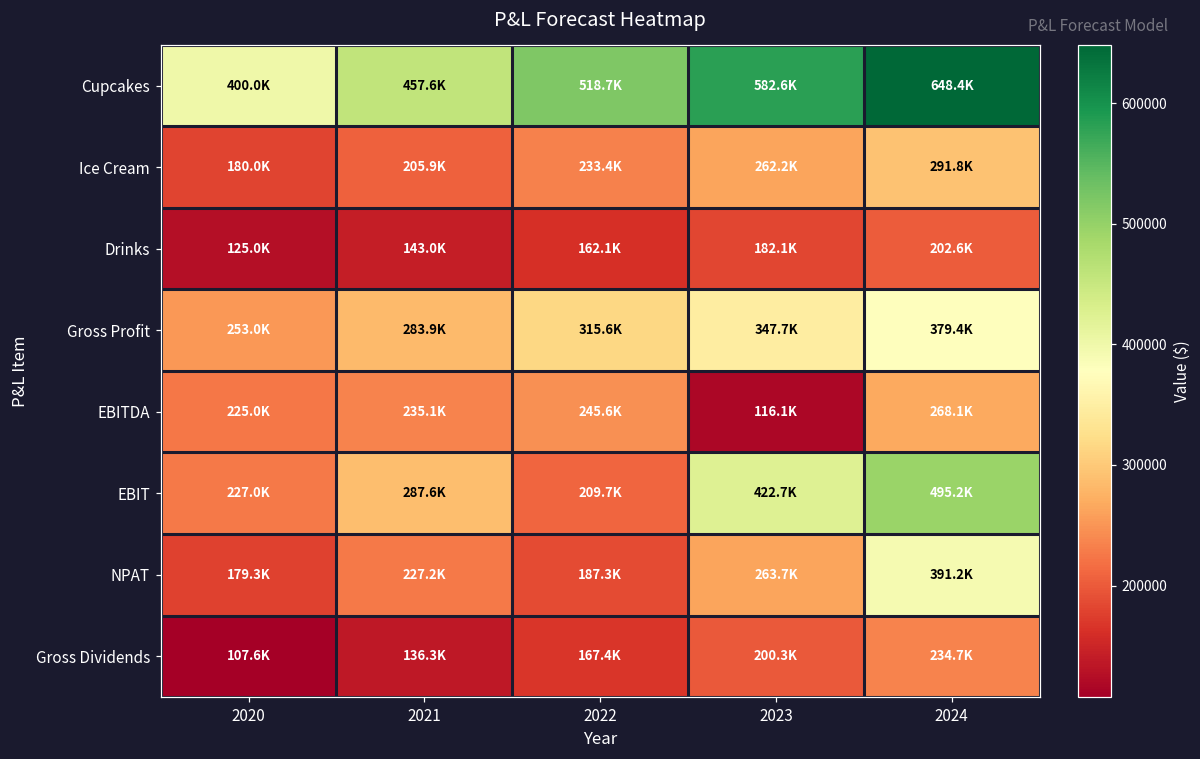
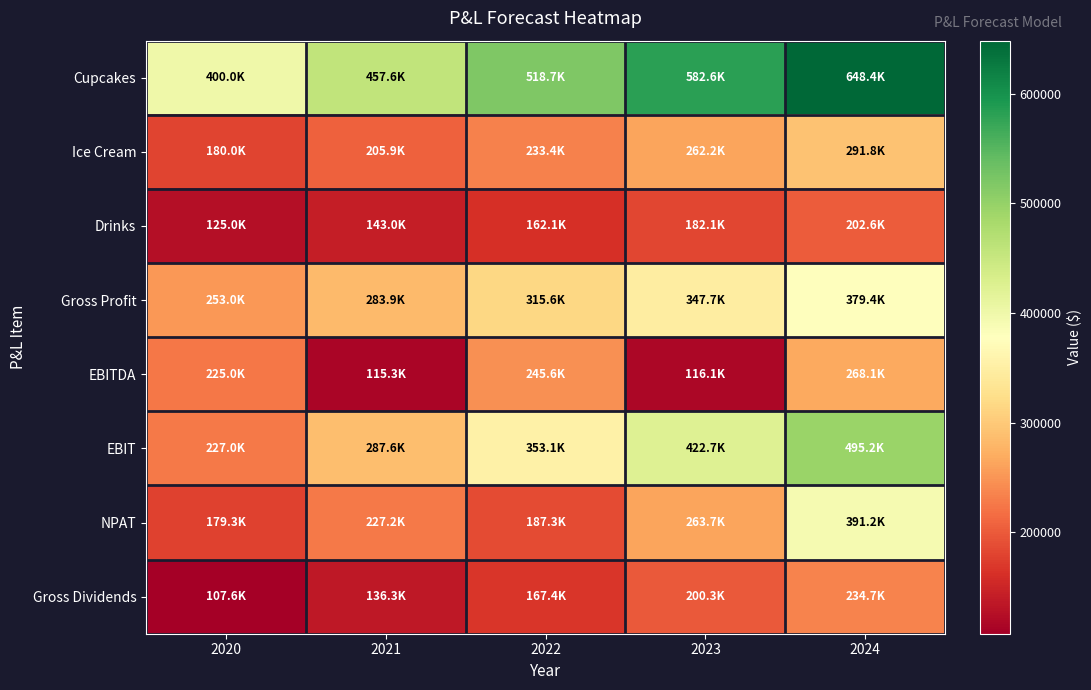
  {
    "Cupcakes": {
      "2020": "400.0K",
      "2021": "457.6K",
      "2022": "518.7K",
      "2023": "582.6K",
      "2024": "648.4K"
    },
    "Ice Cream": {
      "2020": "180.0K",
      "2021": "205.9K",
      "2022": "233.4K",
      "2023": "262.2K",
      "2024": "291.8K"
    },
    "Drinks": {
      "2020": "125.0K",
      "2021": "143.0K",
      "2022": "162.1K",
      "2023": "182.1K",
      "2024": "202.6K"
    },
    "Gross Profit": {
      "2020": "253.0K",
      "2021": "283.9K",
      "2022": "315.6K",
      "2023": "347.7K",
      "2024": "379.4K"
    },
    "EBITDA": {
      "2020": "225.0K",
-     "2021": "235.1K",
+     "2021": "115.3K",
      "2022": "245.6K",
      "2023": "116.1K",
      "2024": "268.1K"
    },
    "EBIT": {
      "2020": "227.0K",
      "2021": "287.6K",
-     "2022": "209.7K",
+     "2022": "353.1K",
      "2023": "422.7K",
      "2024": "495.2K"
    },
    "NPAT": {
      "2020": "179.3K",
      "2021": "227.2K",
      "2022": "187.3K",
      "2023": "263.7K",
      "2024": "391.2K"
    },
    "Gross Dividends": {
      "2020": "107.6K",
      "2021": "136.3K",
      "2022": "167.4K",
      "2023": "200.3K",
      "2024": "234.7K"
    }
  }
